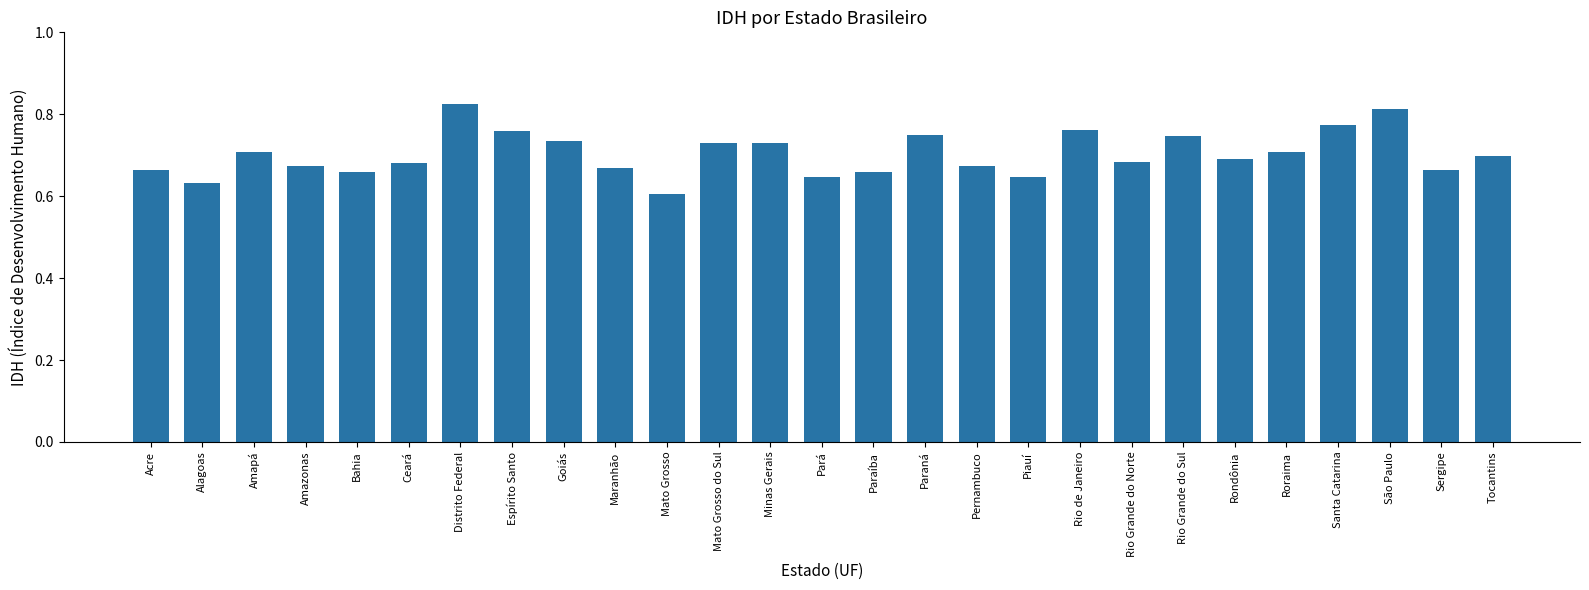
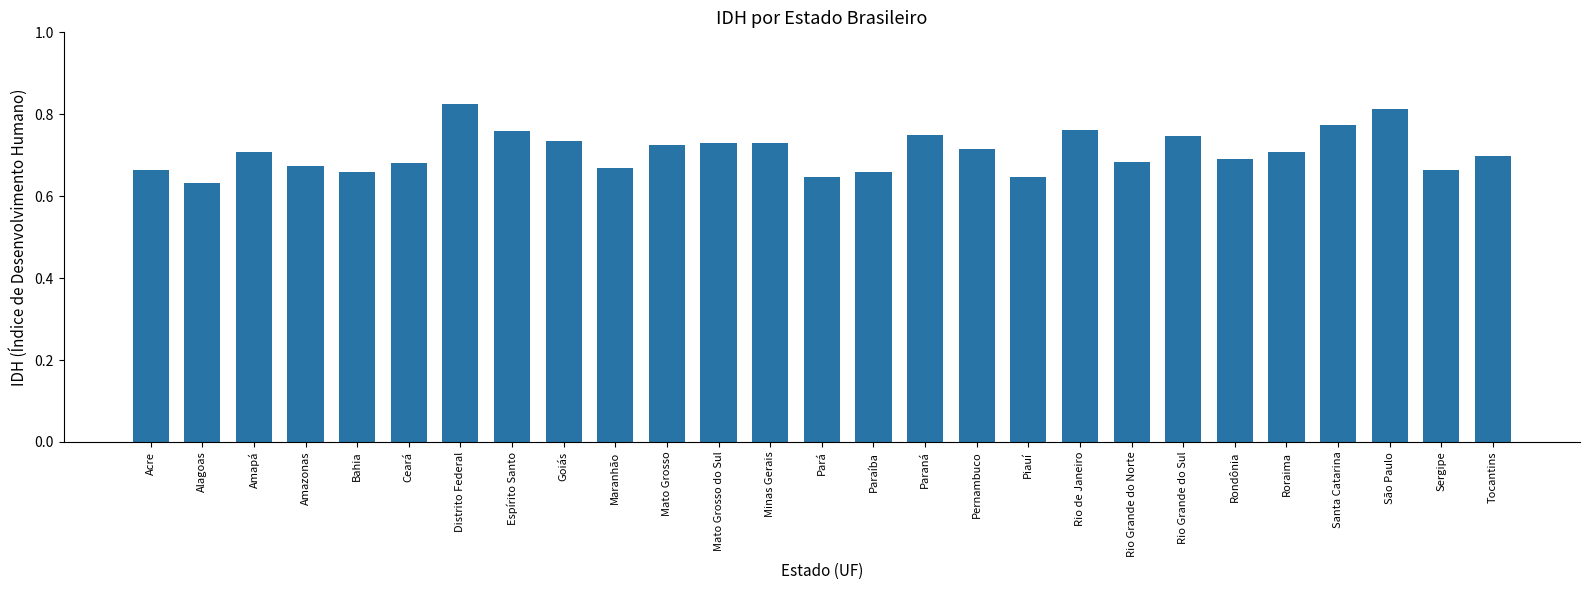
  {
    "Acre": 0.66,
    "Alagoas": 0.63,
    "Amapá": 0.71,
    "Amazonas": 0.67,
    "Bahia": 0.66,
    "Ceará": 0.68,
    "Distrito Federal": 0.82,
    "Espírito Santo": 0.76,
    "Goiás": 0.74,
    "Maranhão": 0.67,
-   "Mato Grosso": 0.61,
+   "Mato Grosso": 0.73,
    "Mato Grosso do Sul": 0.73,
    "Minas Gerais": 0.73,
    "Pará": 0.65,
    "Paraíba": 0.66,
    "Paraná": 0.75,
-   "Pernambuco": 0.67,
+   "Pernambuco": 0.72,
    "Piauí": 0.65,
    "Rio de Janeiro": 0.76,
    "Rio Grande do Norte": 0.68,
    "Rio Grande do Sul": 0.75,
    "Rondônia": 0.69,
    "Roraima": 0.71,
    "Santa Catarina": 0.77,
    "São Paulo": 0.81,
    "Sergipe": 0.67,
    "Tocantins": 0.70
  }
